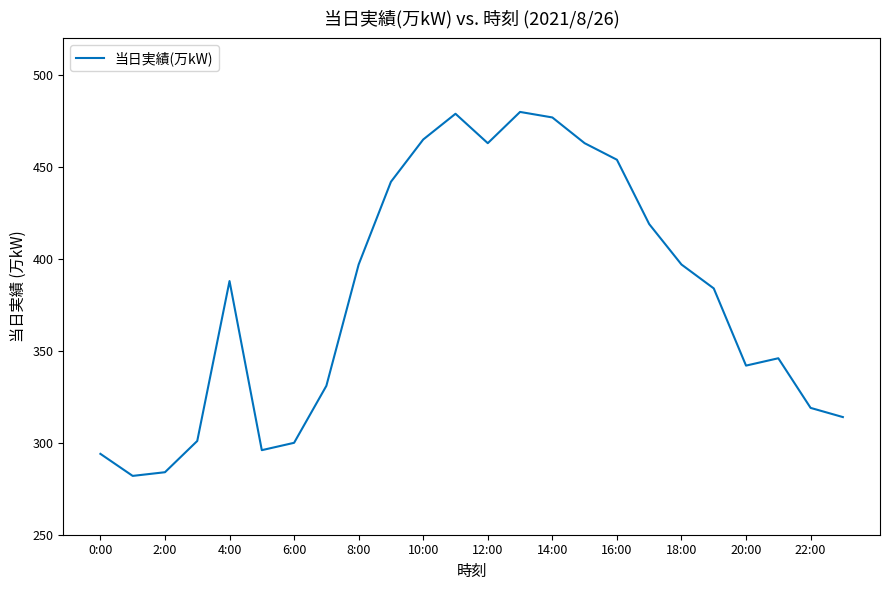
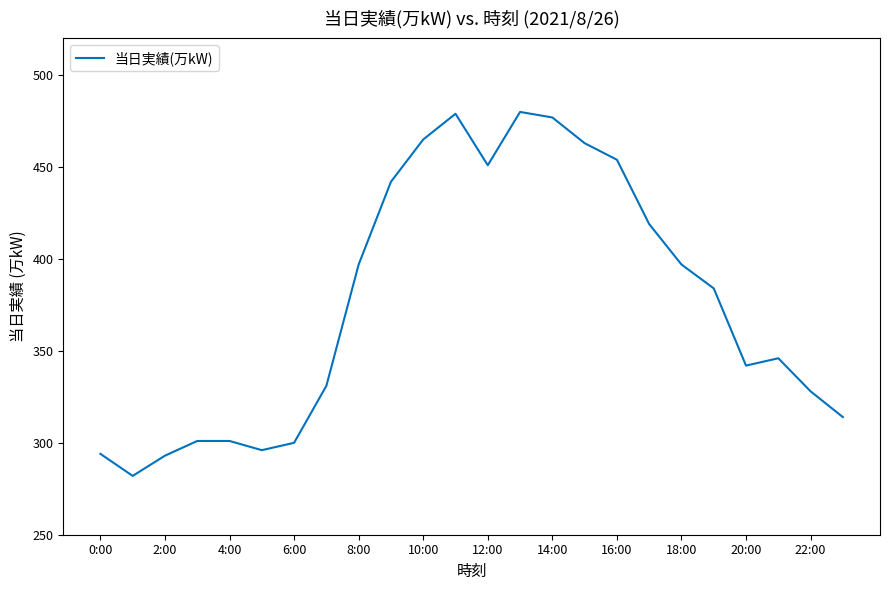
  {
    "0:00": 294,
-   "2:00": 284,
-   "4:00": 388,
+   "2:00": 293,
+   "4:00": 301,
    "6:00": 300,
    "8:00": 397,
    "10:00": 465,
-   "12:00": 463,
+   "12:00": 451,
    "14:00": 477,
    "16:00": 454,
    "18:00": 397,
    "20:00": 342,
-   "22:00": 319
+   "22:00": 328
  }
